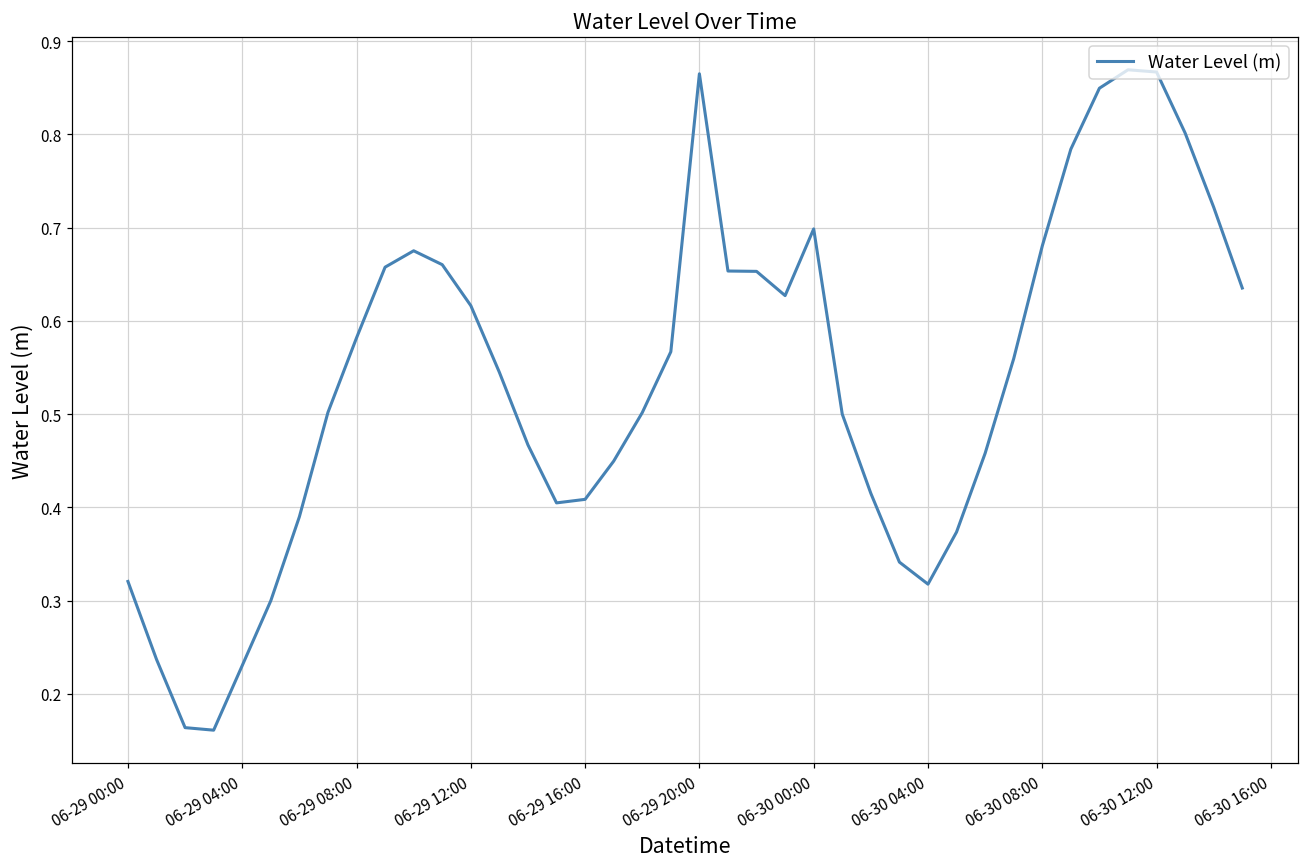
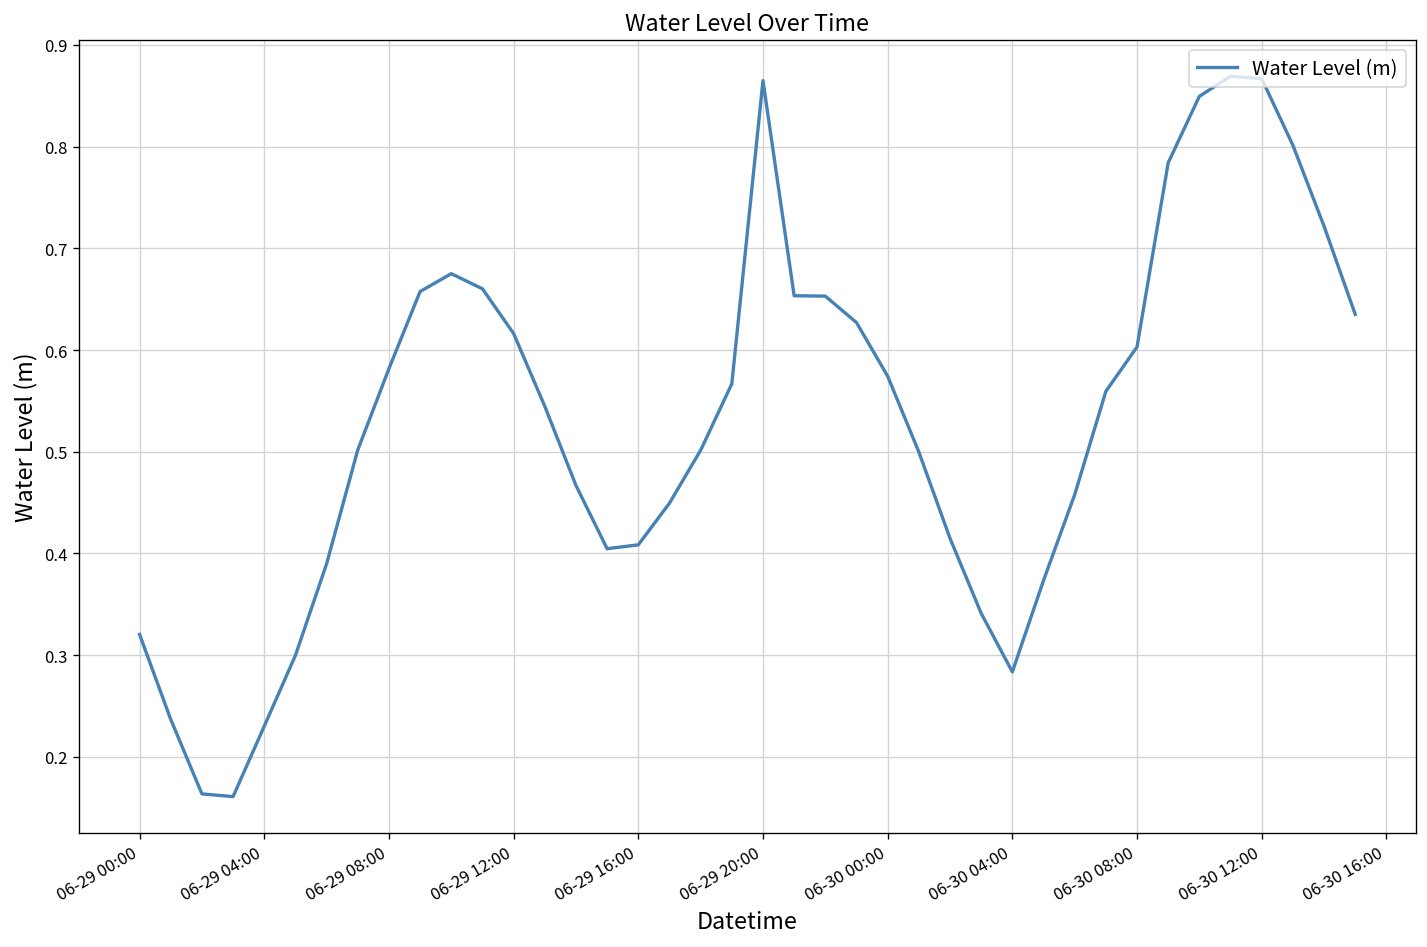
  {
    "06-29 00:00": 0.32,
    "06-29 04:00": 0.23,
    "06-29 08:00": 0.58,
    "06-29 12:00": 0.62,
    "06-29 16:00": 0.41,
    "06-29 20:00": 0.86,
-   "06-30 00:00": 0.70,
-   "06-30 04:00": 0.32,
-   "06-30 08:00": 0.68
+   "06-30 00:00": 0.57,
+   "06-30 04:00": 0.28,
+   "06-30 08:00": 0.60
  }
